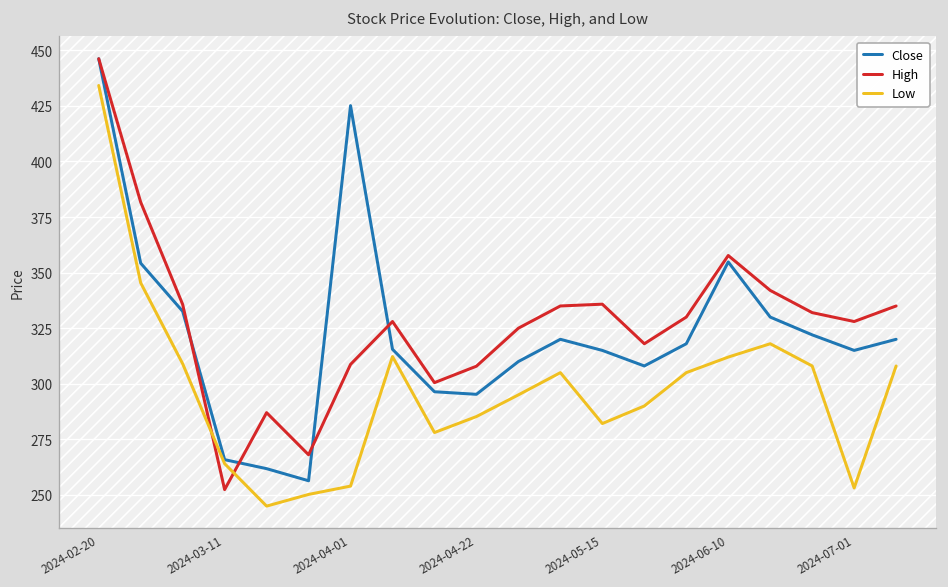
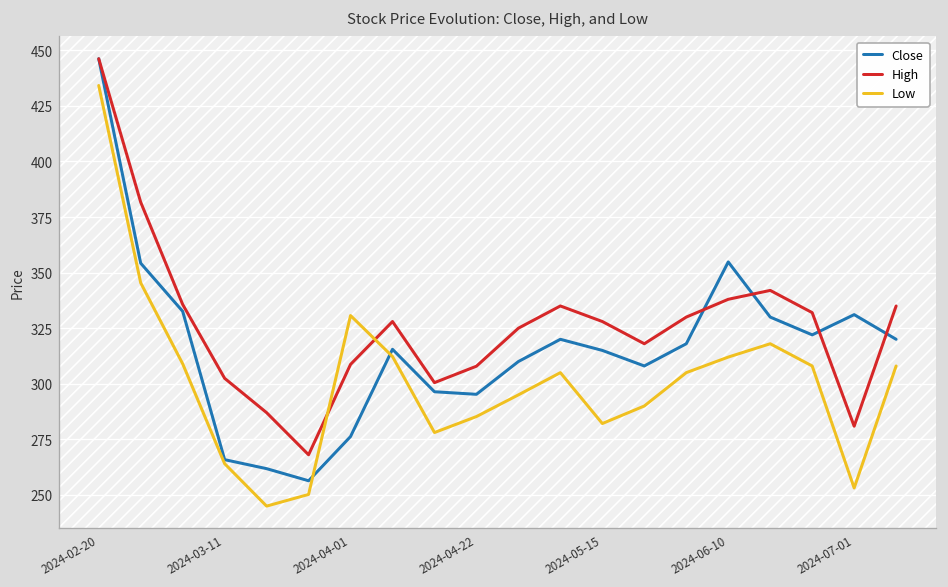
  {
    "Close": {
      "2024-03-11": 266,
-     "2024-04-01": 425,
+     "2024-04-01": 276,
      "2024-04-22": 295,
      "2024-05-15": 315,
      "2024-06-10": 355,
-     "2024-07-01": 315
+     "2024-07-01": 331
    },
    "High": {
-     "2024-03-11": 252,
+     "2024-03-11": 302,
      "2024-04-01": 309,
      "2024-04-22": 308,
-     "2024-05-15": 336,
-     "2024-06-10": 358,
-     "2024-07-01": 328
+     "2024-05-15": 328,
+     "2024-06-10": 338,
+     "2024-07-01": 281
    },
    "Low": {
      "2024-02-20": 434,
      "2024-03-11": 264,
-     "2024-04-01": 254,
+     "2024-04-01": 331,
      "2024-04-22": 285,
      "2024-05-15": 282,
      "2024-06-10": 312,
      "2024-07-01": 253
    }
  }
